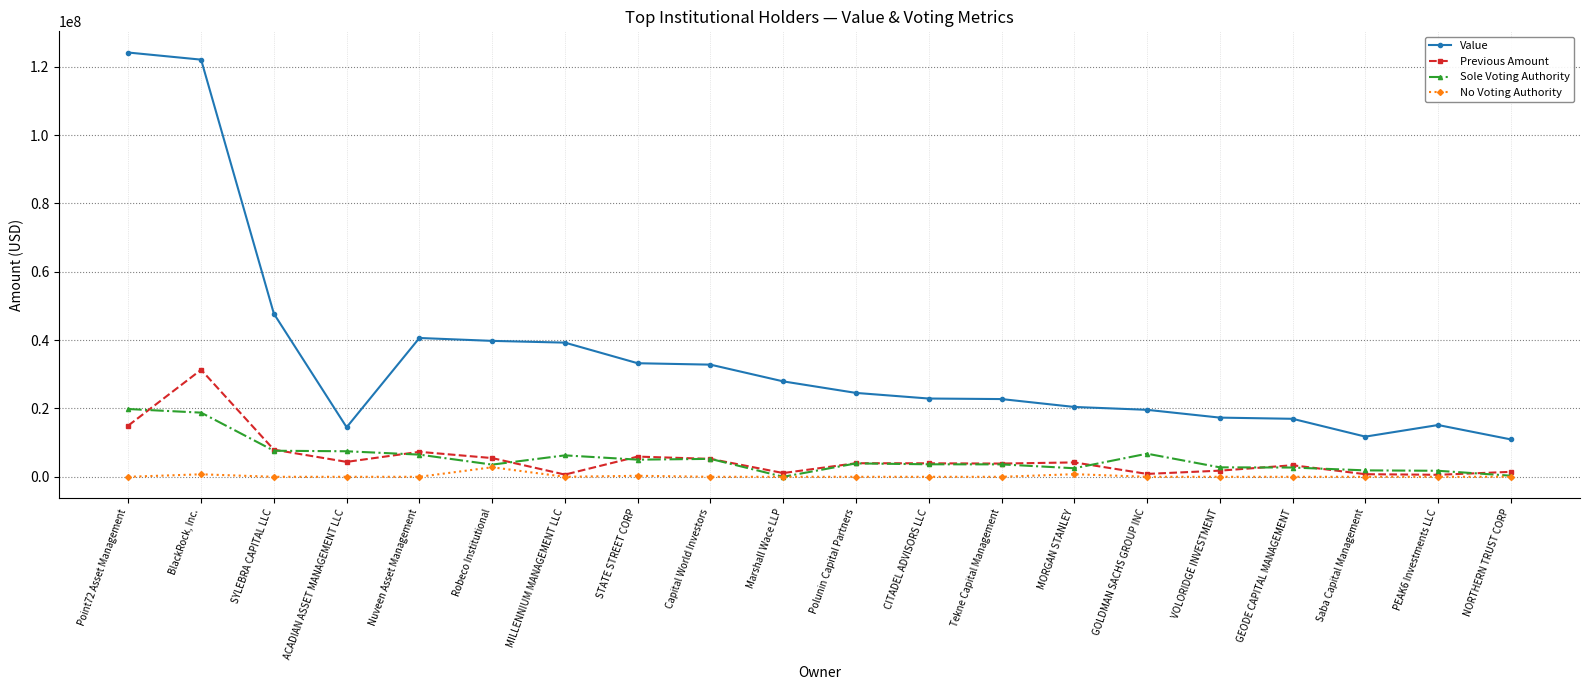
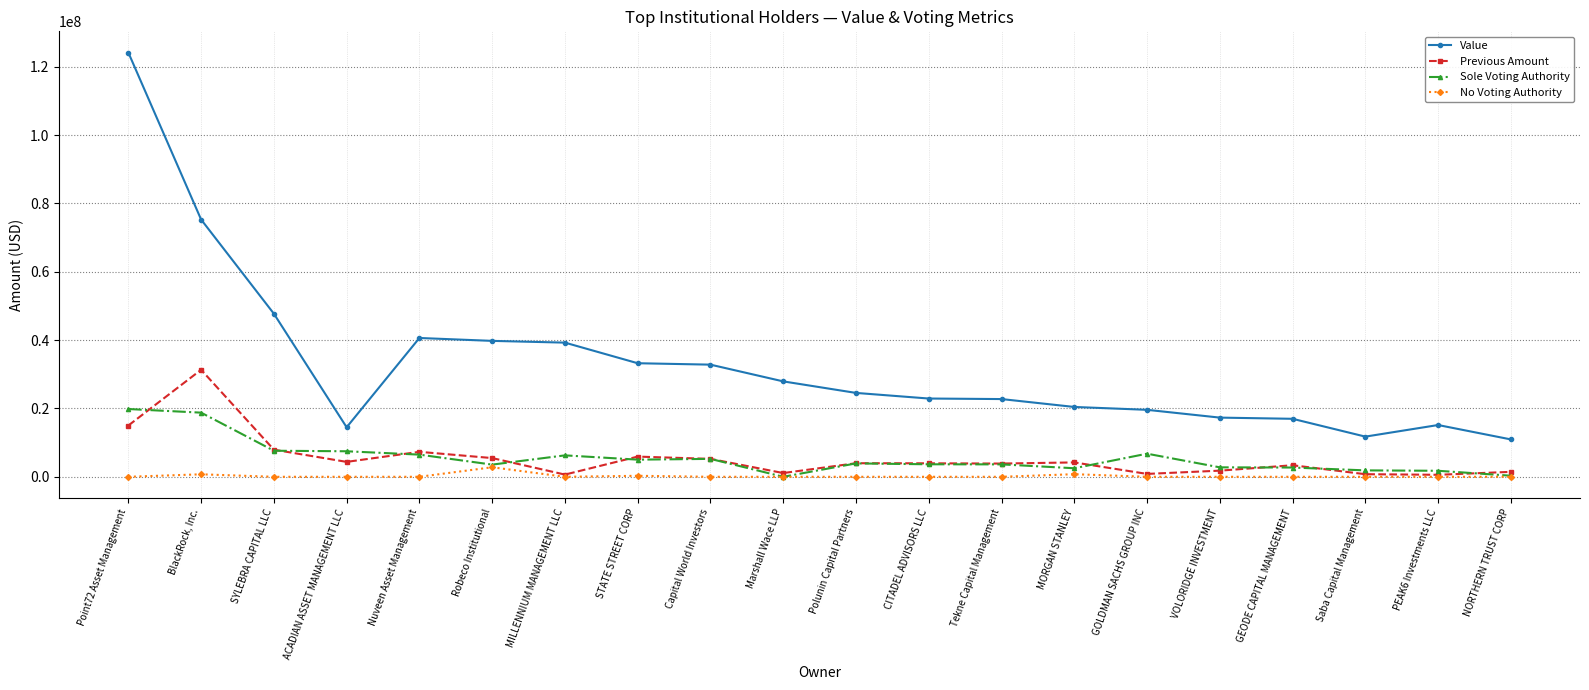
  {
    "Value": {
      "Point72 Asset Management": 124000000,
-     "BlackRock, Inc.": 122000000,
+     "BlackRock, Inc.": 75000000,
      "SYLEBRA CAPITAL LLC": 48000000,
      "ACADIAN ASSET MANAGEMENT LLC": 14000000,
      "Nuveen Asset Management": 41000000,
      "Robeco Institutional": 40000000,
      "MILLENNIUM MANAGEMENT LLC": 39000000,
      "STATE STREET CORP": 33000000,
      "Capital World Investors": 33000000,
      "Marshall Wace LLP": 28000000,
      "Polunin Capital Partners": 25000000,
      "CITADEL ADVISORS LLC": 23000000,
      "Tekne Capital Management": 23000000,
      "MORGAN STANLEY": 20000000,
      "GOLDMAN SACHS GROUP INC": 20000000,
      "VOLORIDGE INVESTMENT": 17000000,
      "GEODE CAPITAL MANAGEMENT": 17000000,
      "Saba Capital Management": 12000000,
      "PEAK6 Investments LLC": 15000000,
      "NORTHERN TRUST CORP": 11000000
    },
    "Previous Amount": {
      "Point72 Asset Management": 15000000,
      "BlackRock, Inc.": 31000000,
      "ACADIAN ASSET MANAGEMENT LLC": 4000000,
      "Nuveen Asset Management": 7000000,
      "Robeco Institutional": 5000000,
      "STATE STREET CORP": 6000000,
      "Marshall Wace LLP": 1000000,
      "MORGAN STANLEY": 4000000,
      "GOLDMAN SACHS GROUP INC": 1000000,
      "VOLORIDGE INVESTMENT": 2000000,
      "Saba Capital Management": 1000000,
      "NORTHERN TRUST CORP": 1000000
    },
    "Sole Voting Authority": {
      "Point72 Asset Management": 20000000,
      "BlackRock, Inc.": 19000000,
      "ACADIAN ASSET MANAGEMENT LLC": 7000000,
      "Nuveen Asset Management": 6000000,
      "Robeco Institutional": 4000000,
      "MILLENNIUM MANAGEMENT LLC": 6000000,
      "STATE STREET CORP": 5000000,
      "MORGAN STANLEY": 3000000,
      "GOLDMAN SACHS GROUP INC": 7000000,
      "VOLORIDGE INVESTMENT": 3000000,
      "Saba Capital Management": 2000000,
      "PEAK6 Investments LLC": 2000000
    },
    "No Voting Authority": {
      "Point72 Asset Management": 0,
      "BlackRock, Inc.": 1000000,
      "SYLEBRA CAPITAL LLC": 0,
      "ACADIAN ASSET MANAGEMENT LLC": 0,
      "Nuveen Asset Management": 0,
      "Robeco Institutional": 3000000,
      "STATE STREET CORP": 0,
      "Capital World Investors": 0,
      "Polunin Capital Partners": 0,
      "CITADEL ADVISORS LLC": 0,
      "Tekne Capital Management": 0,
      "MORGAN STANLEY": 1000000,
      "GOLDMAN SACHS GROUP INC": 0,
      "VOLORIDGE INVESTMENT": 0,
      "GEODE CAPITAL MANAGEMENT": 0,
      "Saba Capital Management": 0
    }
  }
